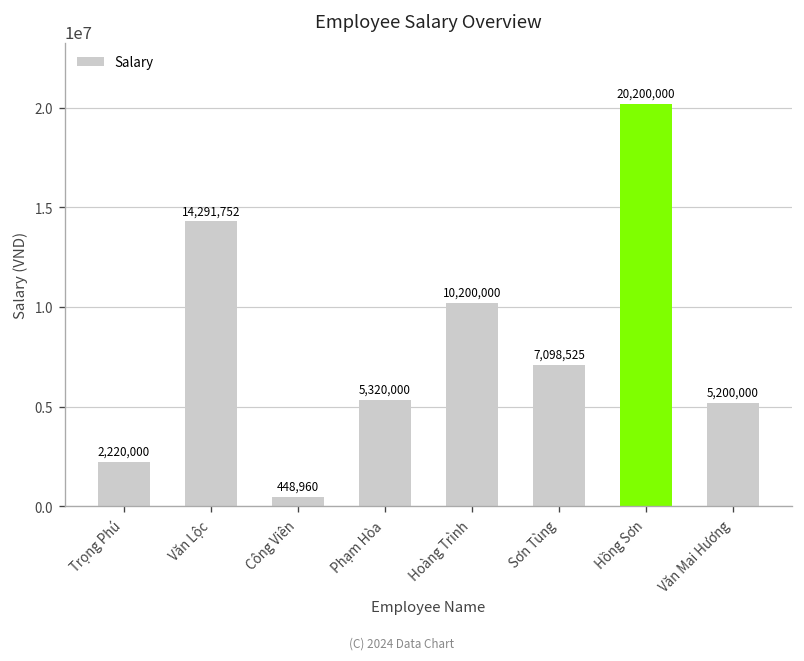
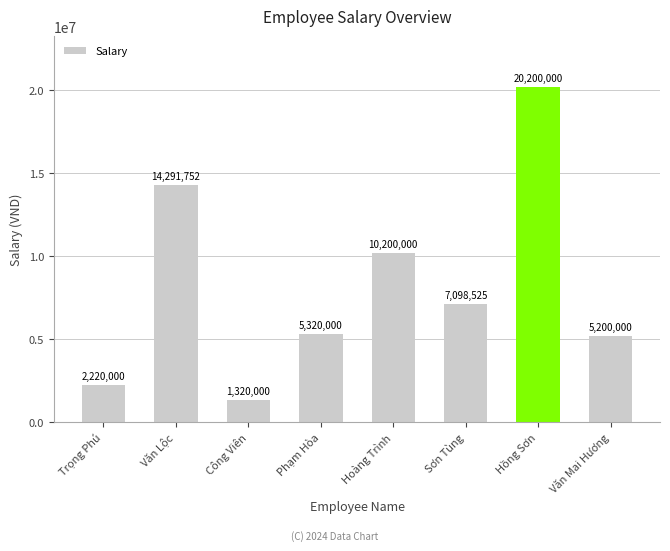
  {
    "Trọng Phú": "2,220,000",
    "Văn Lộc": "14,291,752",
-   "Công Viên": "448,960",
+   "Công Viên": "1,320,000",
    "Phạm Hòa": "5,320,000",
    "Hoàng Trình": "10,200,000",
    "Sơn Tùng": "7,098,525",
    "Hồng Sơn": "20,200,000",
    "Văn Mai Hương": "5,200,000"
  }
